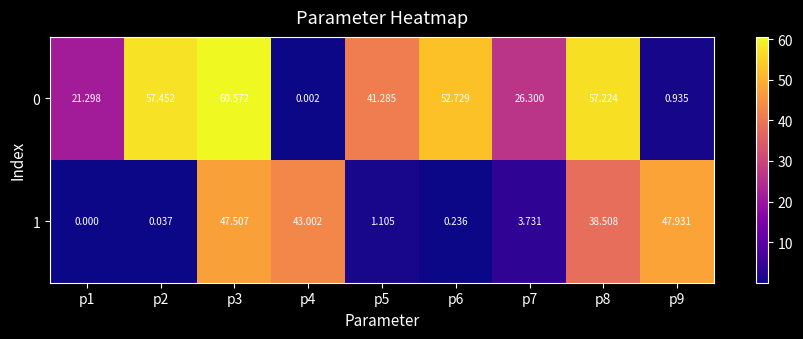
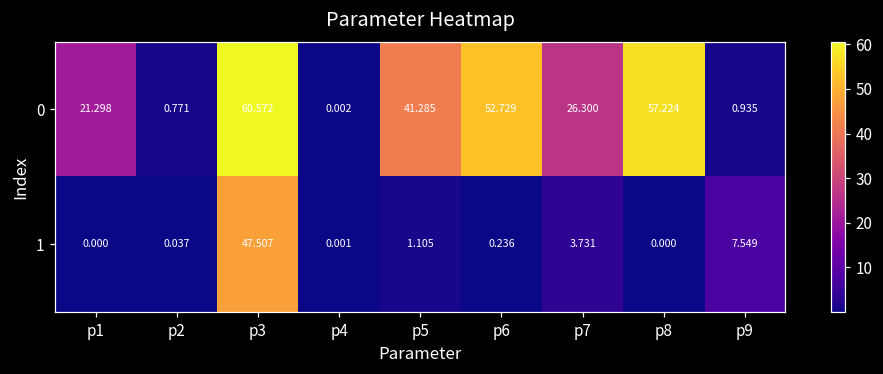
  {
    "0": {
      "p1": 21.298,
-     "p2": 57.452,
+     "p2": 0.771,
      "p3": 60.572,
      "p4": 0.002,
      "p5": 41.285,
      "p6": 52.729,
      "p7": 26.300,
      "p8": 57.224,
      "p9": 0.935
    },
    "1": {
      "p1": 0.000,
      "p2": 0.037,
      "p3": 47.507,
-     "p4": 43.002,
+     "p4": 0.001,
      "p5": 1.105,
      "p6": 0.236,
      "p7": 3.731,
-     "p8": 38.508,
-     "p9": 47.931
+     "p8": 0.000,
+     "p9": 7.549
    }
  }
